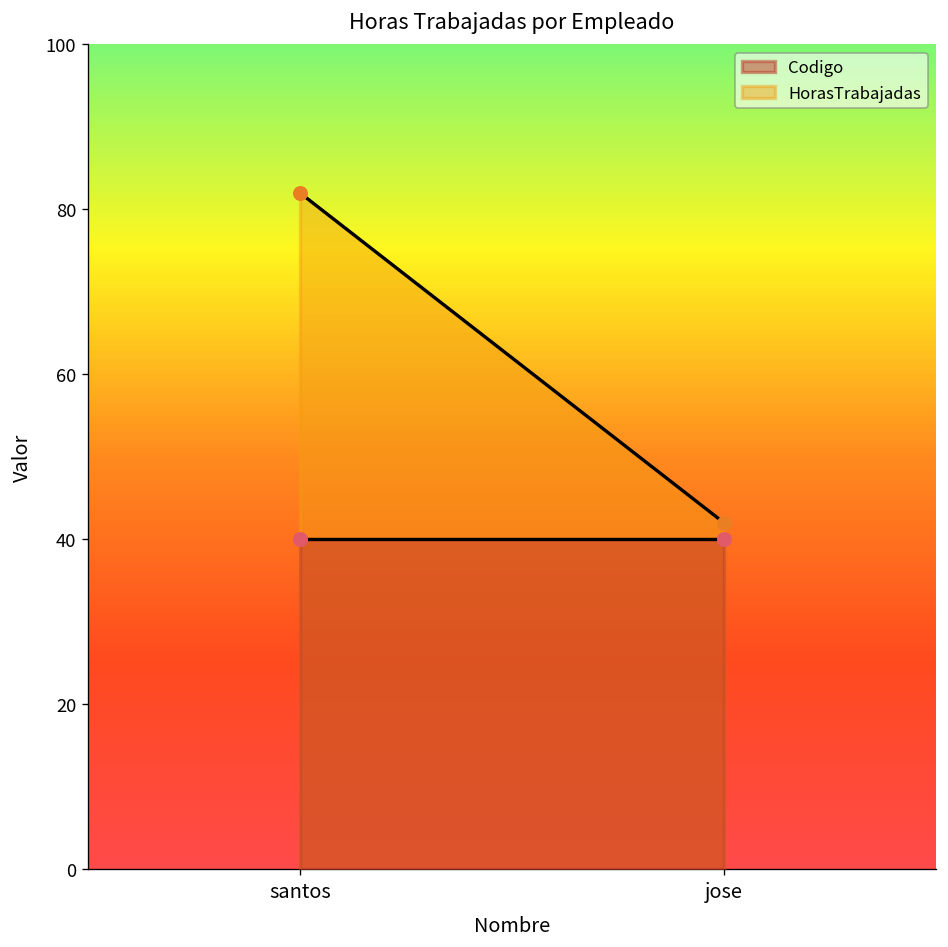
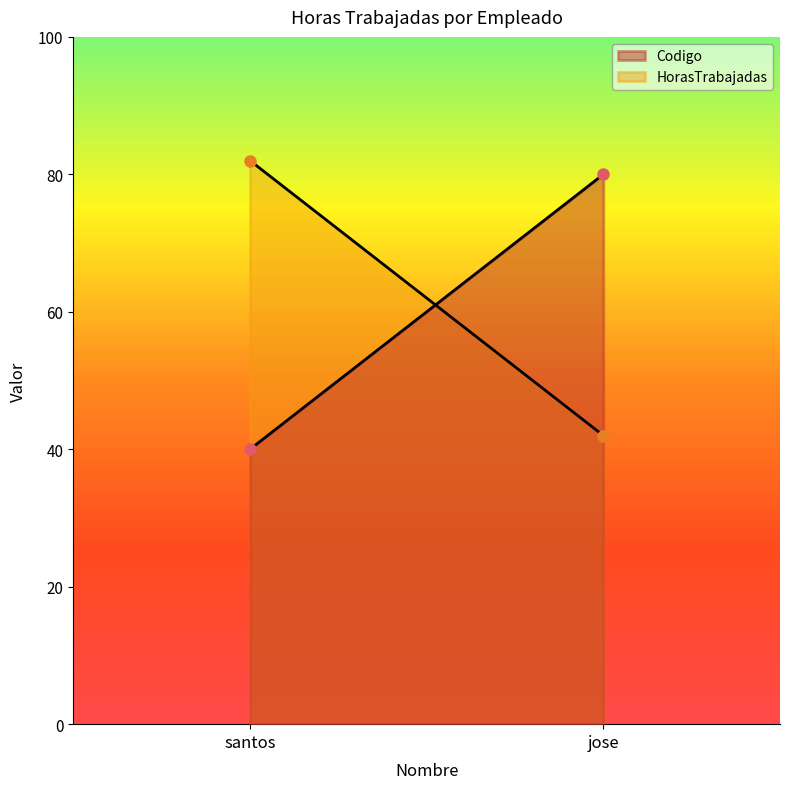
  {
    "Codigo": {
      "santos": 40,
-     "jose": 40
+     "jose": 80
    }
  }
